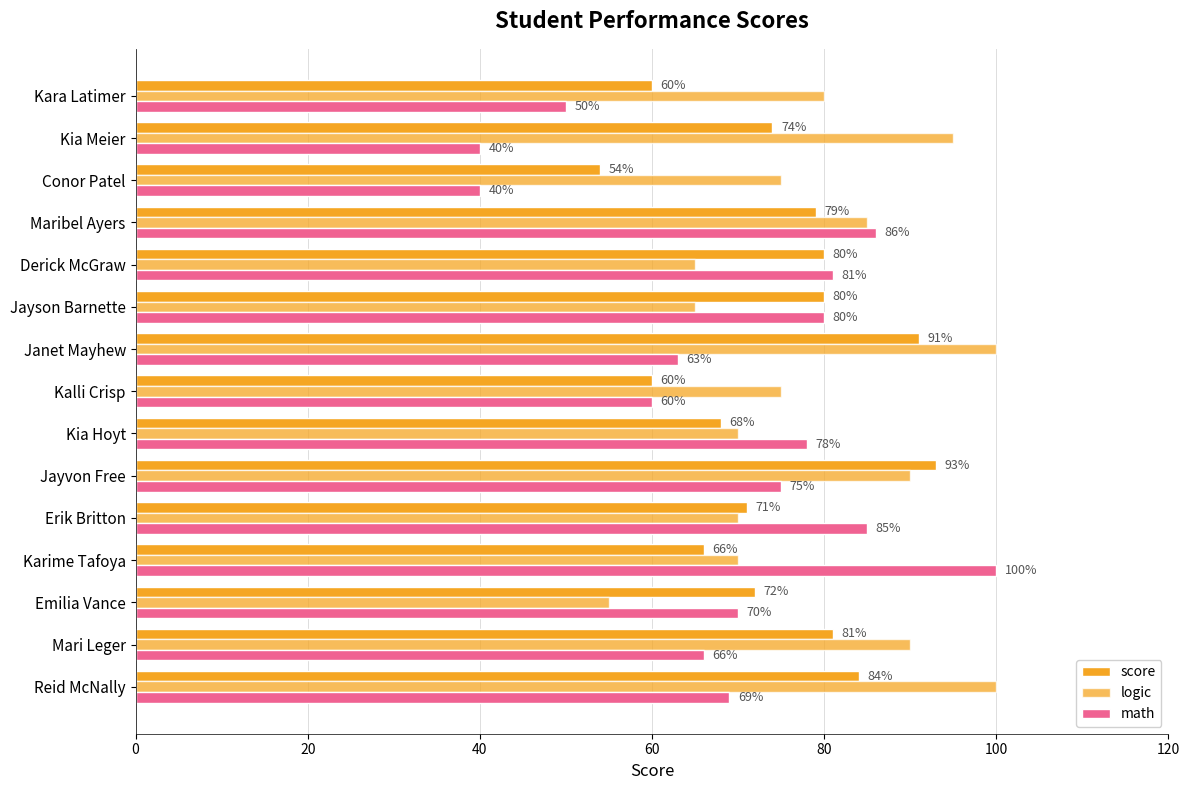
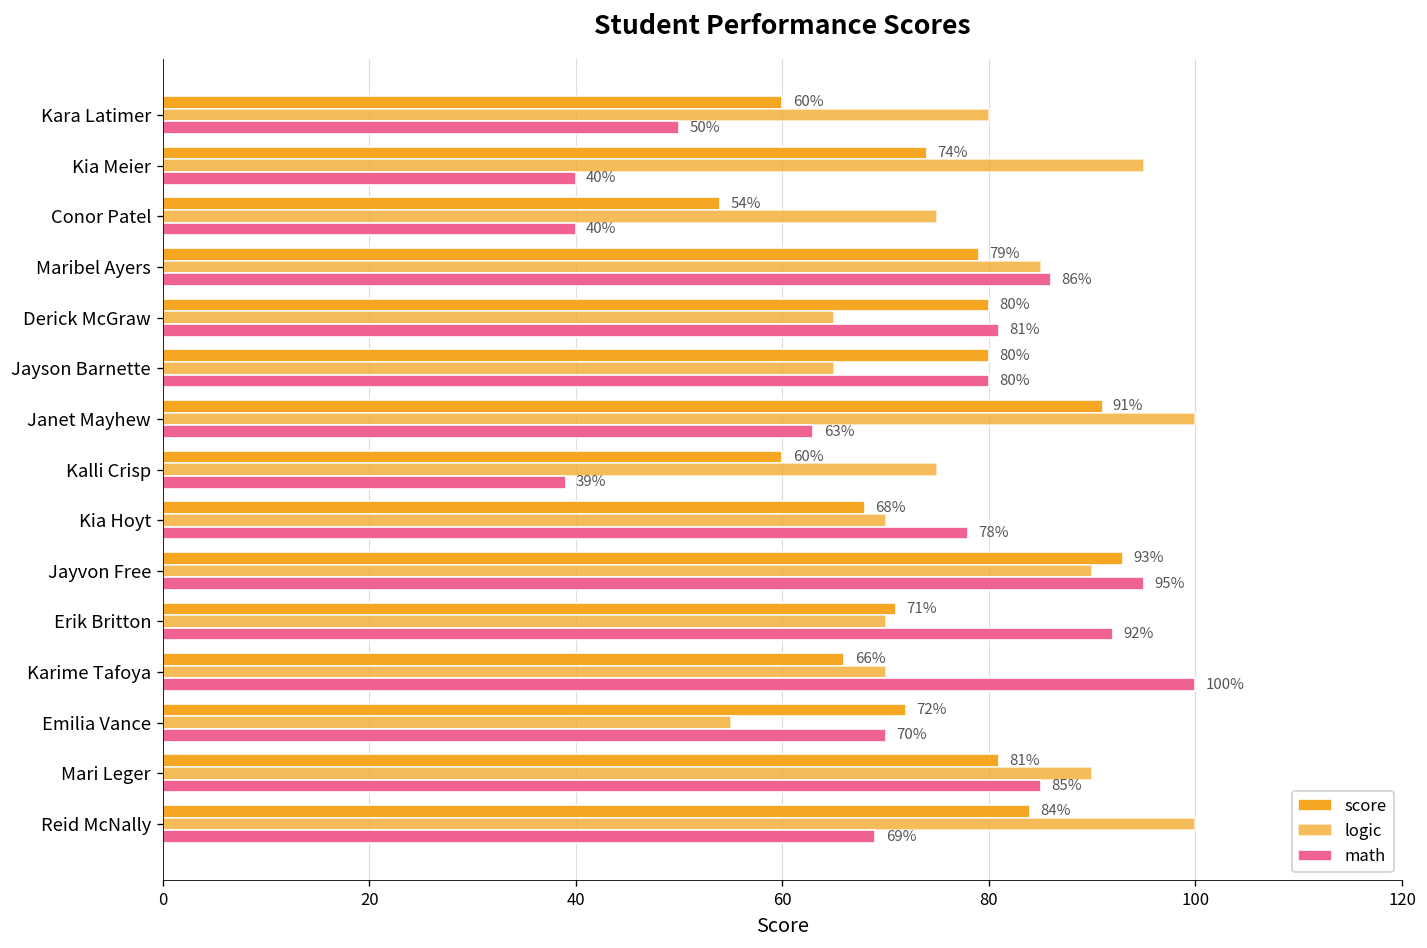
  {
    "math": {
      "Kara Latimer": "50%",
      "Kia Meier": "40%",
      "Conor Patel": "40%",
      "Maribel Ayers": "86%",
      "Derick McGraw": "81%",
      "Jayson Barnette": "80%",
      "Janet Mayhew": "63%",
-     "Kalli Crisp": "60%",
+     "Kalli Crisp": "39%",
      "Kia Hoyt": "78%",
-     "Jayvon Free": "75%",
-     "Erik Britton": "85%",
+     "Jayvon Free": "95%",
+     "Erik Britton": "92%",
      "Karime Tafoya": "100%",
      "Emilia Vance": "70%",
-     "Mari Leger": "66%",
+     "Mari Leger": "85%",
      "Reid McNally": "69%"
    }
  }
